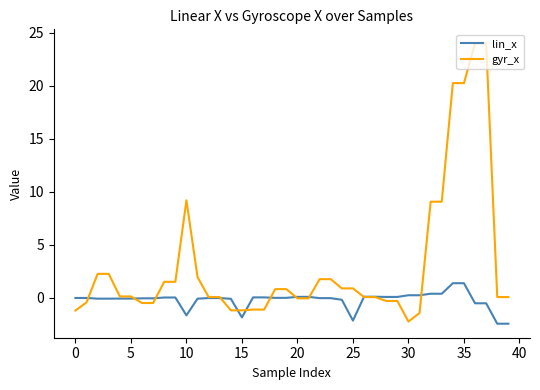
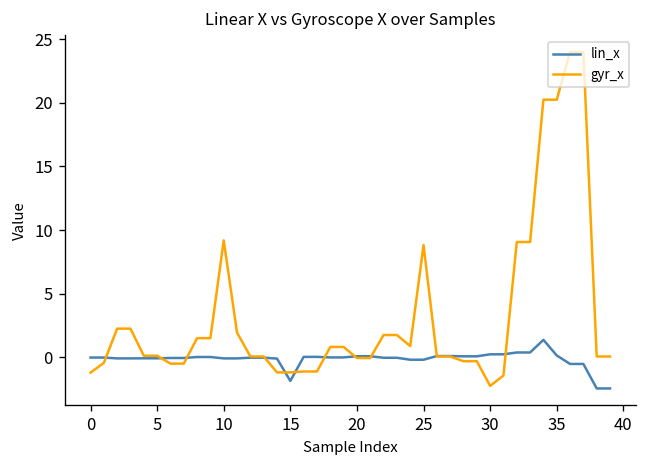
  {
    "lin_x": {
      "0": 0.0,
-     "10": -1.7,
+     "10": -0.1,
      "15": -1.9,
-     "25": -2.2,
+     "25": -0.2,
      "30": 0.2,
-     "35": 1.4
+     "35": 0.1
    },
    "gyr_x": {
      "0": -1.2,
      "10": 9.2,
      "15": -1.2,
-     "25": 0.9,
+     "25": 8.8,
      "30": -2.3,
      "35": 20.3
    }
  }
